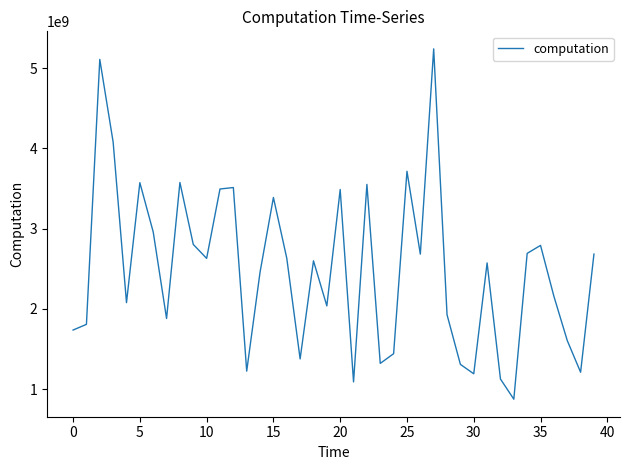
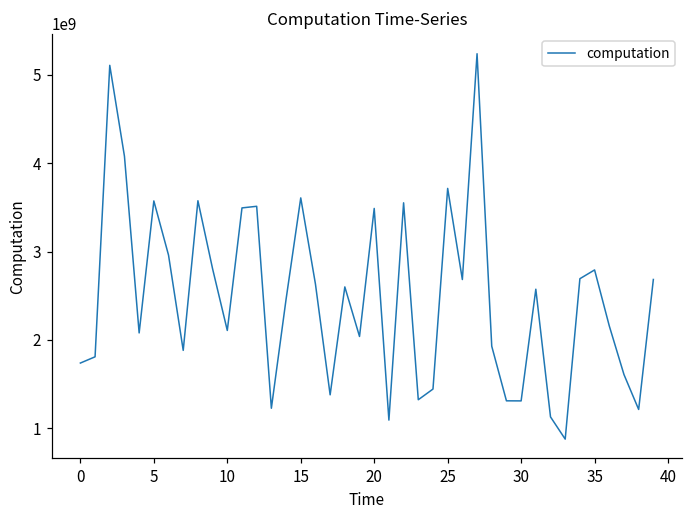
  {
    "0": 1700000000,
    "5": 3600000000,
-   "10": 2600000000,
-   "15": 3400000000,
+   "10": 2100000000,
+   "15": 3600000000,
    "20": 3500000000,
    "25": 3700000000,
-   "30": 1200000000,
+   "30": 1300000000,
    "35": 2800000000
  }
